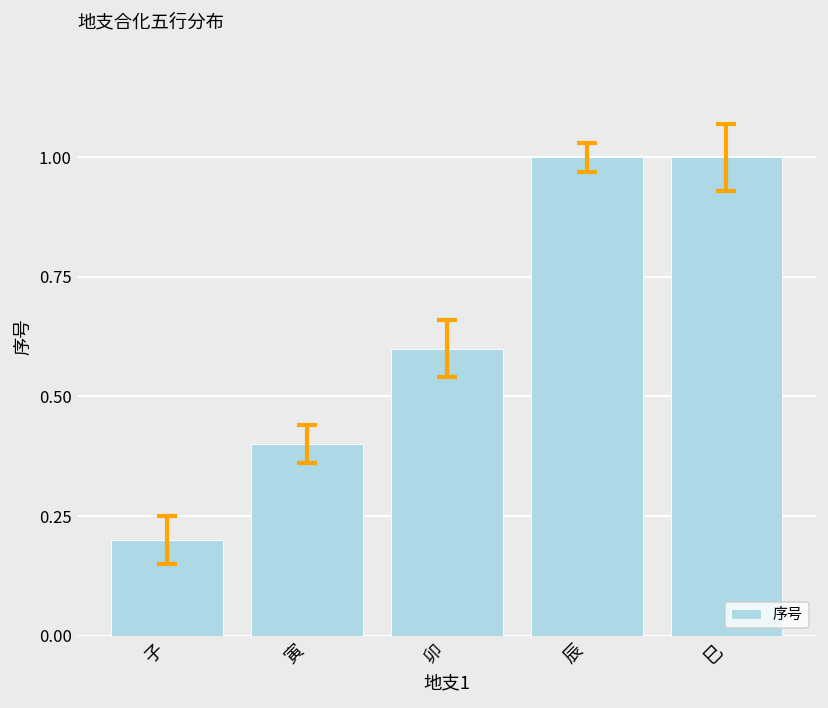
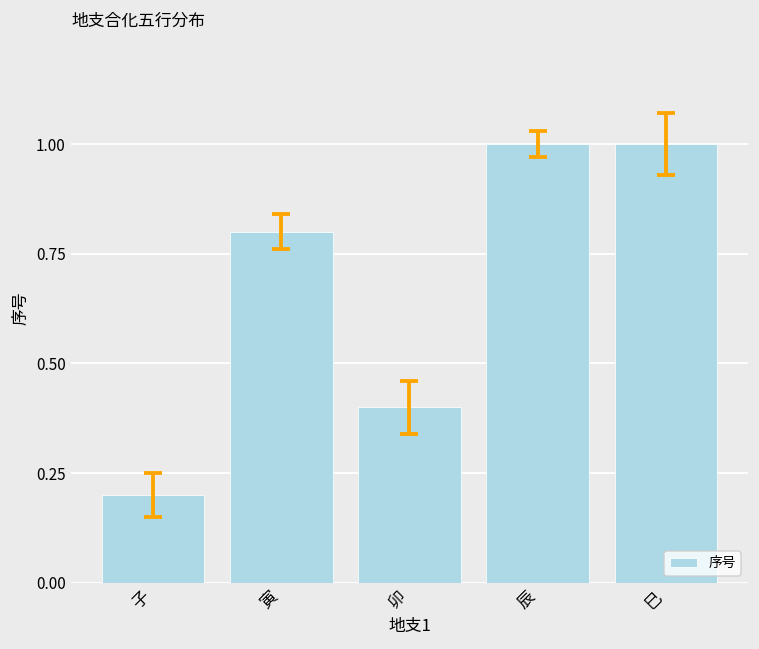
  {
    "序号": {
      "子": 0.20,
-     "寅": 0.40,
-     "卯": 0.60,
+     "寅": 0.80,
+     "卯": 0.40,
      "辰": 1.00,
      "巳": 1.00
    }
  }
